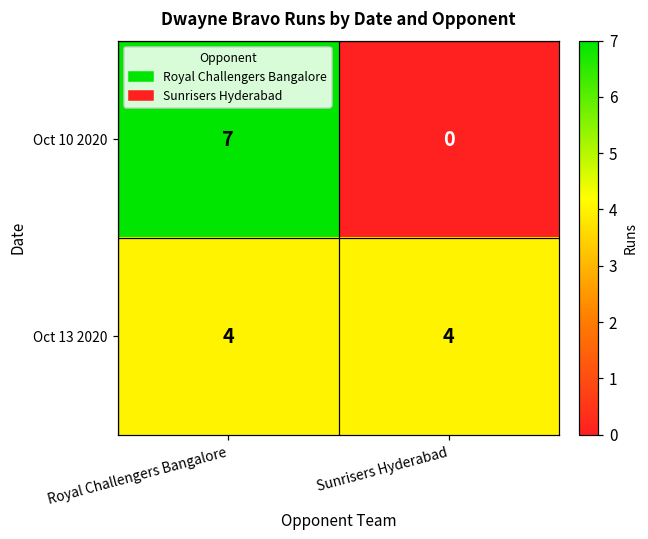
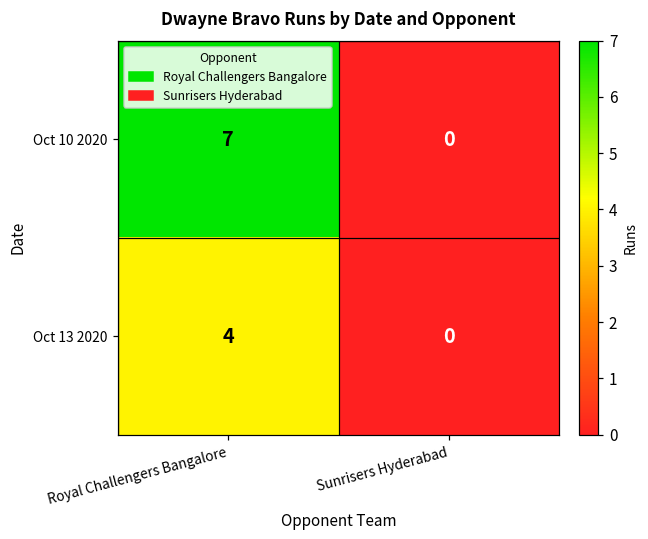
  {
    "Oct 10 2020": {
      "Royal Challengers Bangalore": 7,
      "Sunrisers Hyderabad": 0
    },
    "Oct 13 2020": {
      "Royal Challengers Bangalore": 4,
-     "Sunrisers Hyderabad": 4
+     "Sunrisers Hyderabad": 0
    }
  }
